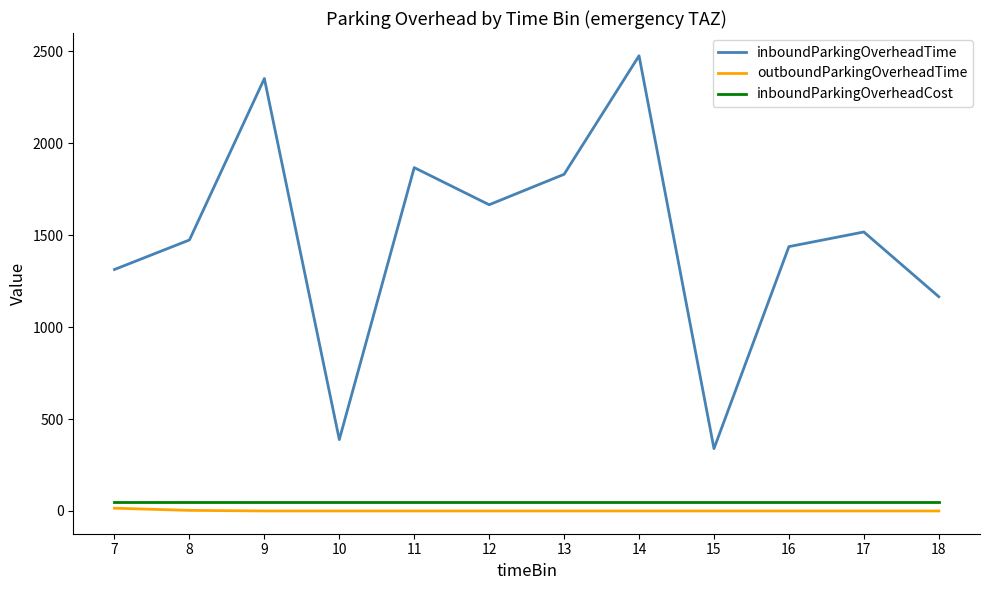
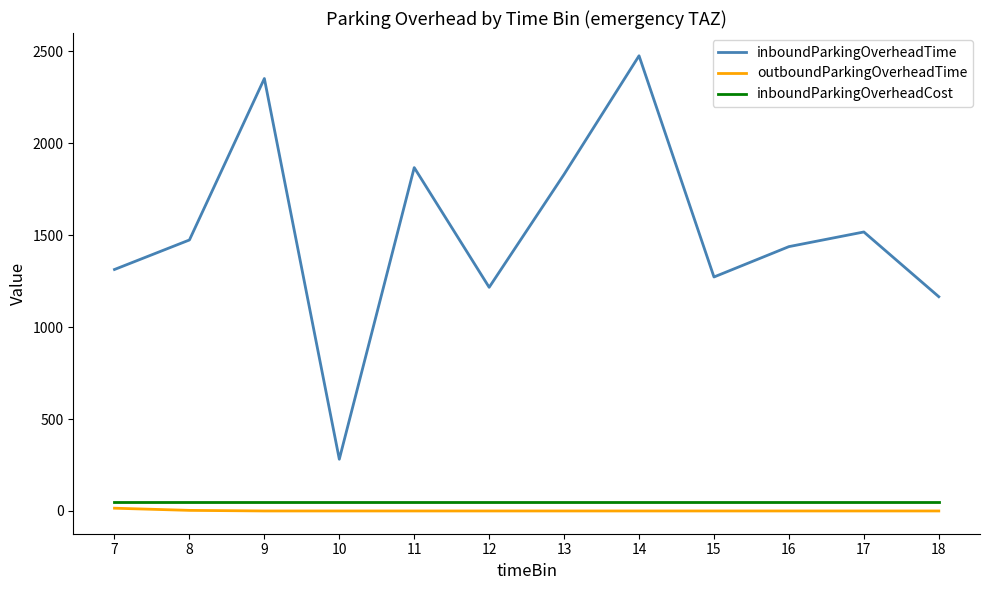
  {
    "inboundParkingOverheadTime": {
      "7": 1310,
      "8": 1470,
      "9": 2350,
-     "10": 390,
+     "10": 280,
      "11": 1870,
-     "12": 1670,
+     "12": 1220,
      "13": 1830,
      "14": 2480,
-     "15": 340,
+     "15": 1270,
      "16": 1440,
      "17": 1520,
      "18": 1170
    },
    "outboundParkingOverheadTime": {
      "7": 20,
      "8": 0,
      "9": 0,
      "10": 0,
      "11": 0,
      "12": 0,
      "13": 0,
      "14": 0,
      "15": 0,
      "16": 0,
      "17": 0,
      "18": 0
    },
    "inboundParkingOverheadCost": {
      "7": 50,
      "8": 50,
      "9": 50,
      "10": 50,
      "11": 50,
      "12": 50,
      "13": 50,
      "14": 50,
      "15": 50,
      "16": 50,
      "17": 50,
      "18": 50
    }
  }
